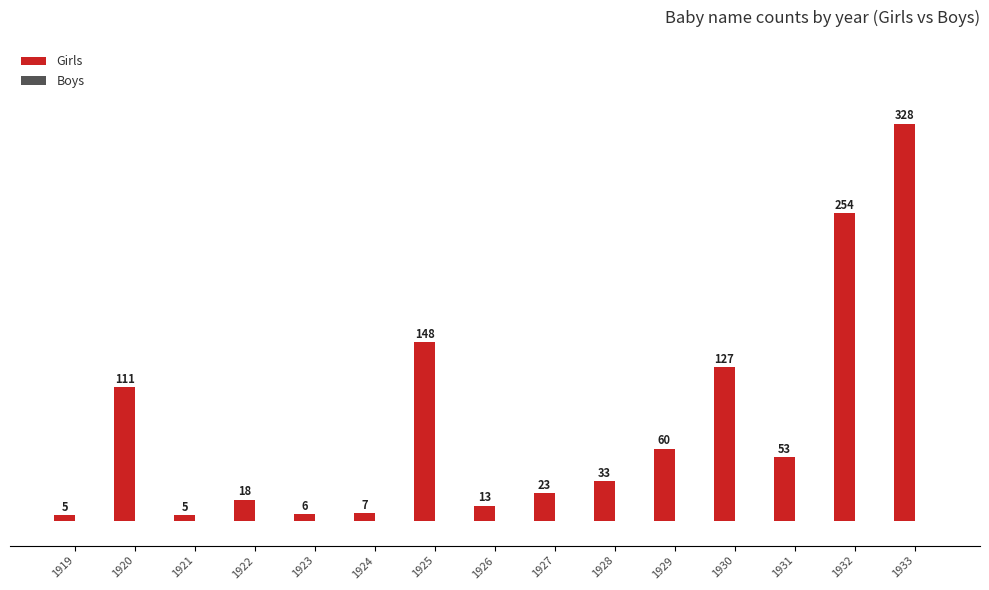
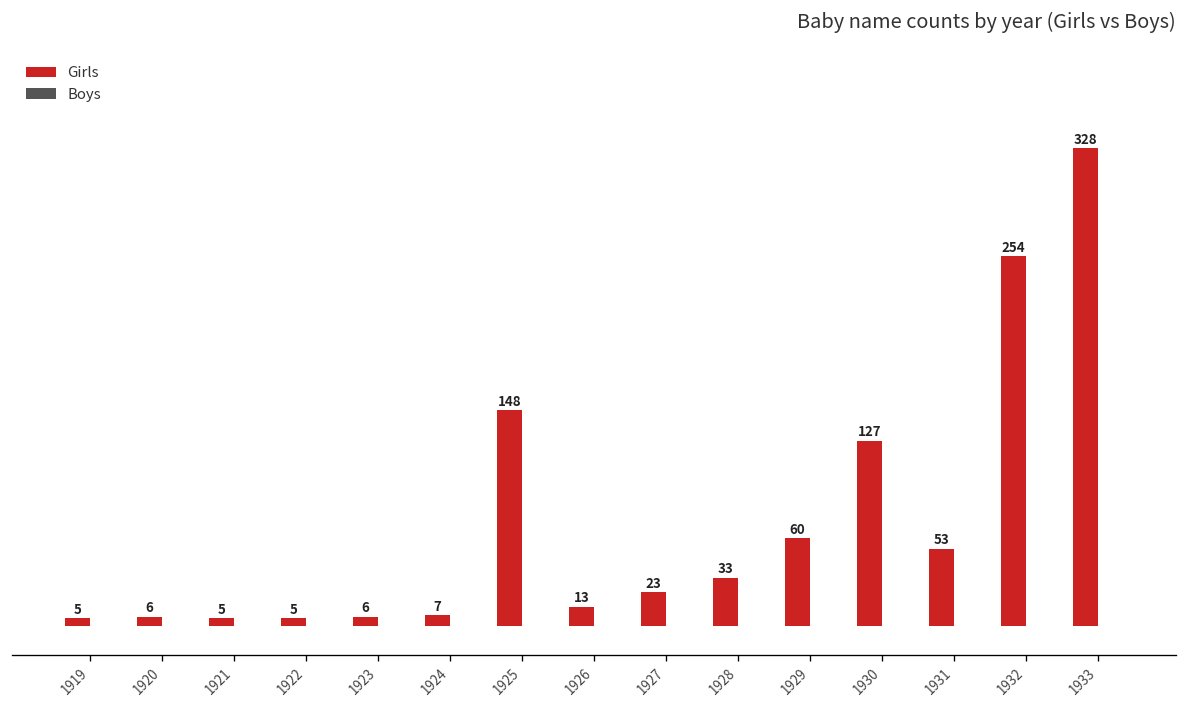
  {
    "Girls": {
      "1919": 5,
-     "1920": 111,
+     "1920": 6,
      "1921": 5,
-     "1922": 18,
+     "1922": 5,
      "1923": 6,
      "1924": 7,
      "1925": 148,
      "1926": 13,
      "1927": 23,
      "1928": 33,
      "1929": 60,
      "1930": 127,
      "1931": 53,
      "1932": 254,
      "1933": 328
    }
  }
